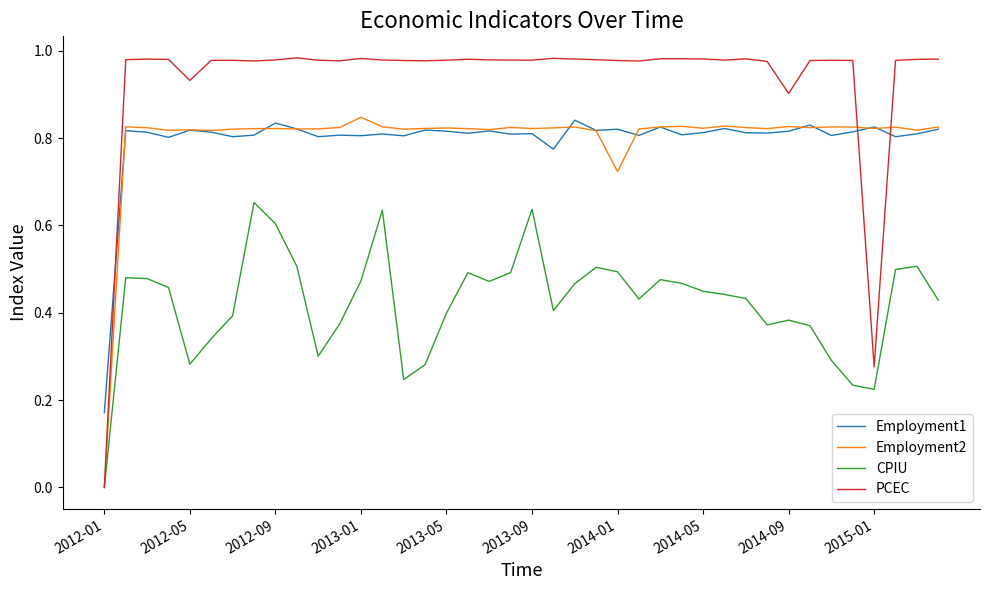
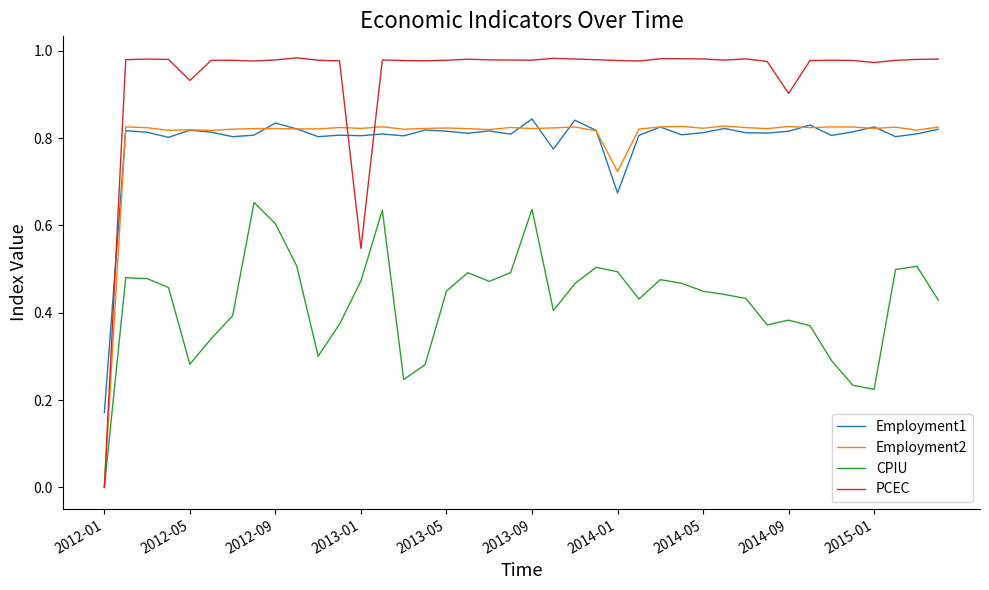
  {
    "Employment1": {
      "2012-01": 0.17,
      "2012-09": 0.83,
      "2013-01": 0.81,
      "2013-05": 0.82,
-     "2013-09": 0.81,
-     "2014-01": 0.82,
+     "2013-09": 0.84,
+     "2014-01": 0.67,
      "2014-05": 0.81,
      "2014-09": 0.82
    },
    "Employment2": {
      "2012-09": 0.82,
-     "2013-01": 0.85,
+     "2013-01": 0.82,
      "2013-05": 0.82,
      "2013-09": 0.82,
      "2014-01": 0.72,
      "2014-05": 0.82,
      "2014-09": 0.83
    },
    "CPIU": {
      "2012-05": 0.28,
      "2012-09": 0.60,
      "2013-01": 0.47,
-     "2013-05": 0.40,
+     "2013-05": 0.45,
      "2013-09": 0.64,
      "2014-01": 0.49,
      "2014-05": 0.45,
      "2014-09": 0.38,
      "2015-01": 0.22
    },
    "PCEC": {
      "2012-05": 0.93,
      "2012-09": 0.98,
-     "2013-01": 0.98,
+     "2013-01": 0.55,
      "2013-05": 0.98,
      "2013-09": 0.98,
      "2014-01": 0.98,
      "2014-05": 0.98,
      "2014-09": 0.90,
-     "2015-01": 0.28
+     "2015-01": 0.97
    }
  }
